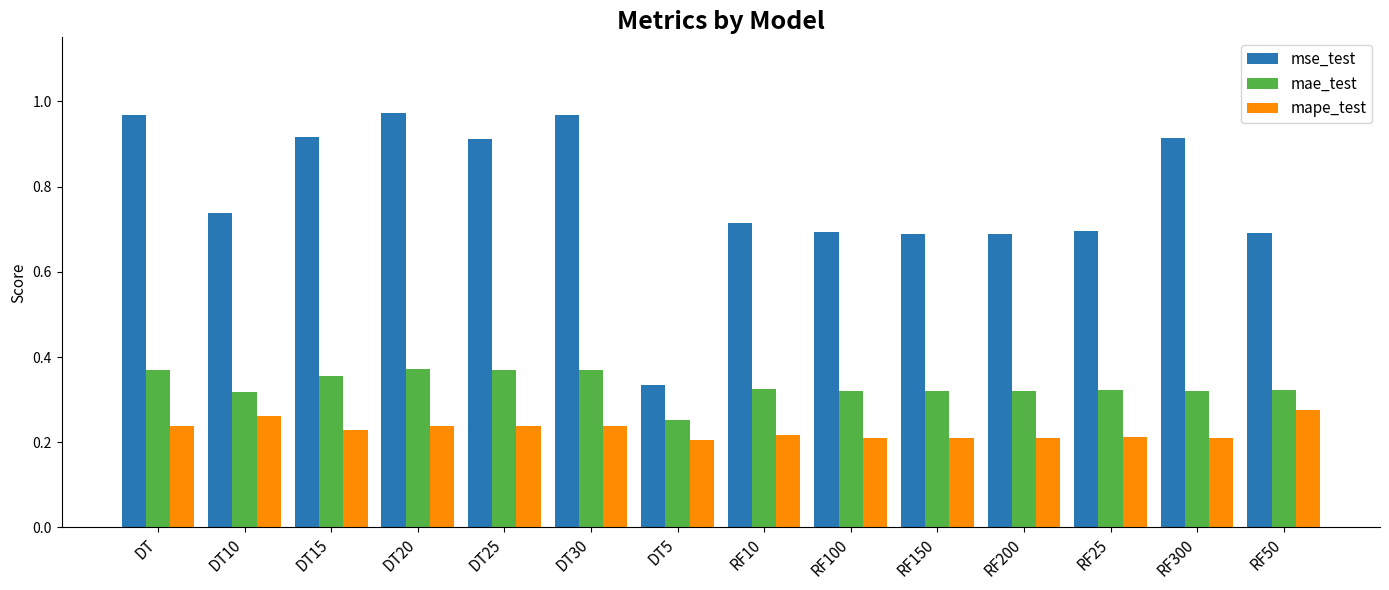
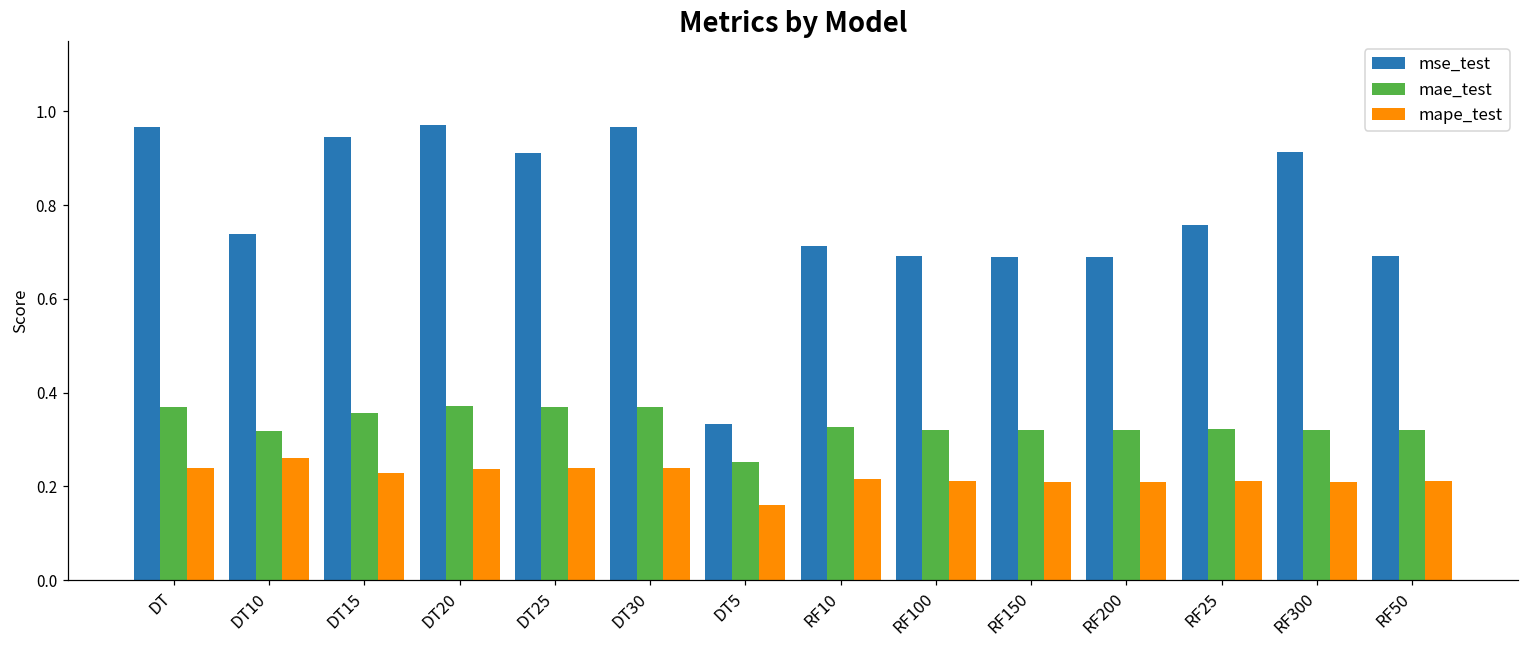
  {
    "mse_test": {
      "DT": 0.97,
      "DT10": 0.74,
-     "DT15": 0.92,
+     "DT15": 0.95,
      "DT20": 0.97,
      "DT25": 0.91,
      "DT30": 0.97,
      "DT5": 0.33,
      "RF10": 0.71,
      "RF100": 0.69,
      "RF150": 0.69,
      "RF200": 0.69,
-     "RF25": 0.70,
+     "RF25": 0.76,
      "RF300": 0.91,
      "RF50": 0.69
    },
    "mae_test": {
      "DT": 0.37,
      "DT10": 0.32,
      "DT15": 0.36,
      "DT20": 0.37,
      "DT25": 0.37,
      "DT30": 0.37,
      "DT5": 0.25,
      "RF10": 0.33,
      "RF100": 0.32,
      "RF150": 0.32,
      "RF200": 0.32,
      "RF25": 0.32,
      "RF300": 0.32,
      "RF50": 0.32
    },
    "mape_test": {
      "DT": 0.24,
      "DT10": 0.26,
      "DT15": 0.23,
      "DT20": 0.24,
      "DT25": 0.24,
      "DT30": 0.24,
-     "DT5": 0.21,
+     "DT5": 0.16,
      "RF10": 0.22,
      "RF100": 0.21,
      "RF150": 0.21,
      "RF200": 0.21,
      "RF25": 0.21,
      "RF300": 0.21,
-     "RF50": 0.27
+     "RF50": 0.21
    }
  }
